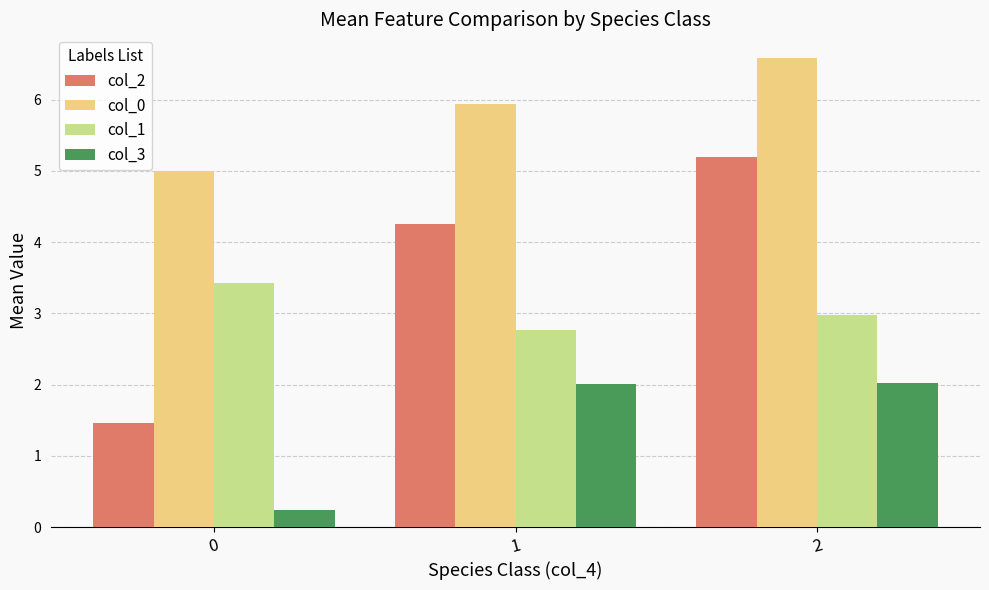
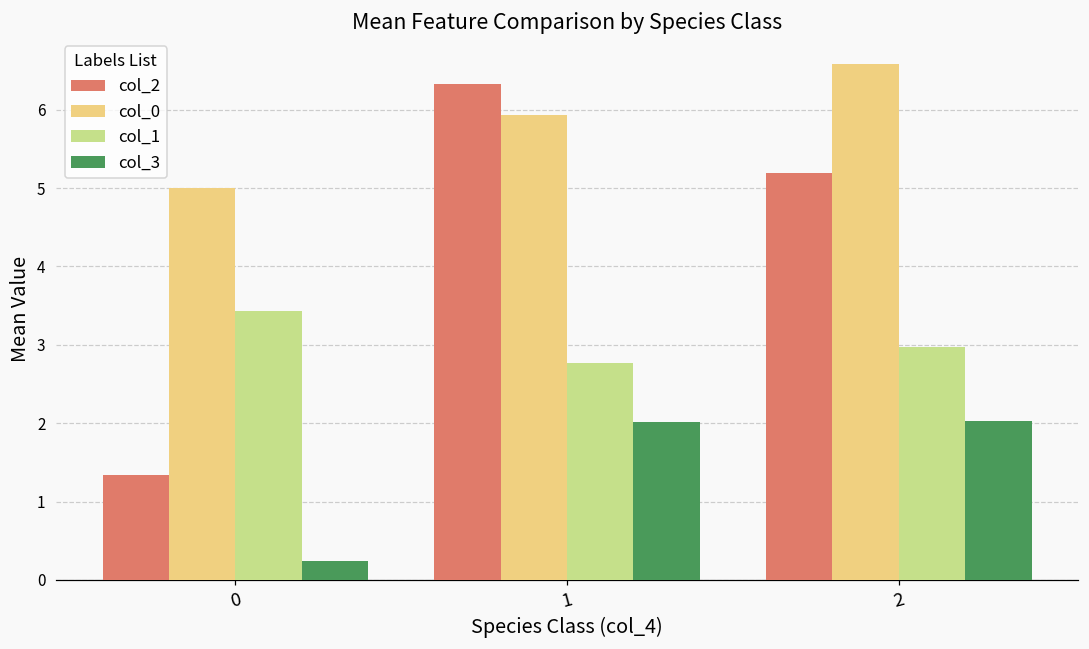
  {
    "col_2": {
-     "0": 1.5,
-     "1": 4.3,
+     "0": 1.3,
+     "1": 6.3,
      "2": 5.2
    },
    "col_3": {
      "0": 0.2,
      "1": 2.0,
      "2": 2.0
    }
  }
